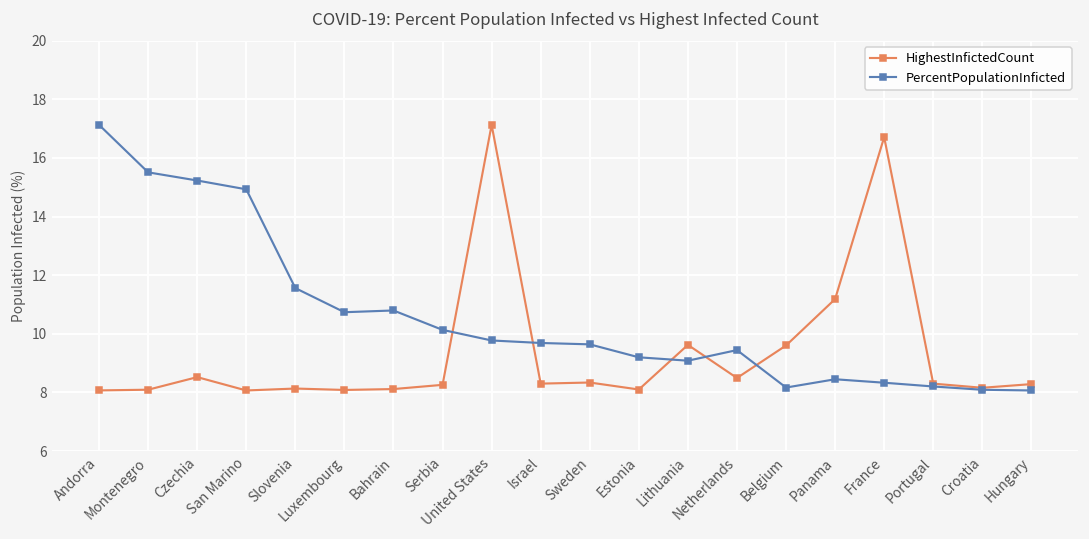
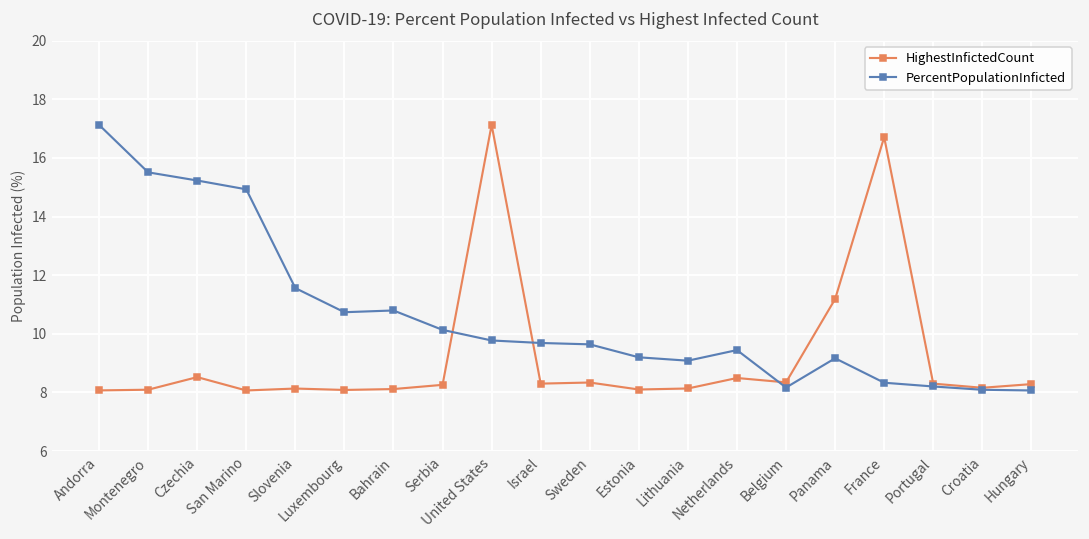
  {
    "HighestInfictedCount": {
      "Andorra": 8.1,
      "Montenegro": 8.1,
      "Czechia": 8.5,
      "San Marino": 8.1,
      "Slovenia": 8.1,
      "Luxembourg": 8.1,
      "Bahrain": 8.1,
      "Serbia": 8.3,
      "United States": 17.1,
      "Israel": 8.3,
      "Sweden": 8.3,
      "Estonia": 8.1,
-     "Lithuania": 9.6,
+     "Lithuania": 8.1,
      "Netherlands": 8.5,
-     "Belgium": 9.6,
+     "Belgium": 8.3,
      "Panama": 11.2,
      "France": 16.7,
      "Hungary": 8.3
    },
    "PercentPopulationInficted": {
      "Andorra": 17.1,
      "Montenegro": 15.5,
      "Czechia": 15.2,
      "San Marino": 14.9,
      "Slovenia": 11.6,
      "Luxembourg": 10.7,
      "Bahrain": 10.8,
      "Serbia": 10.1,
      "United States": 9.8,
      "Israel": 9.7,
      "Sweden": 9.6,
      "Estonia": 9.2,
      "Lithuania": 9.1,
      "Netherlands": 9.4,
      "Belgium": 8.2,
-     "Panama": 8.4,
+     "Panama": 9.2,
      "France": 8.3,
      "Hungary": 8.1
    }
  }
